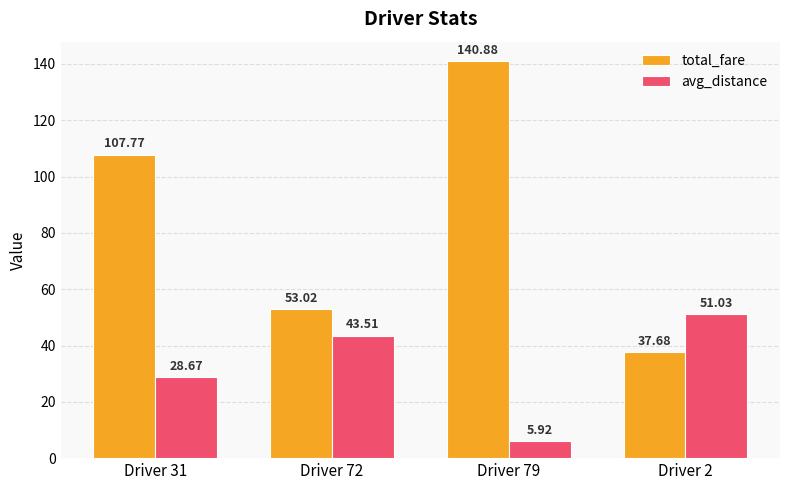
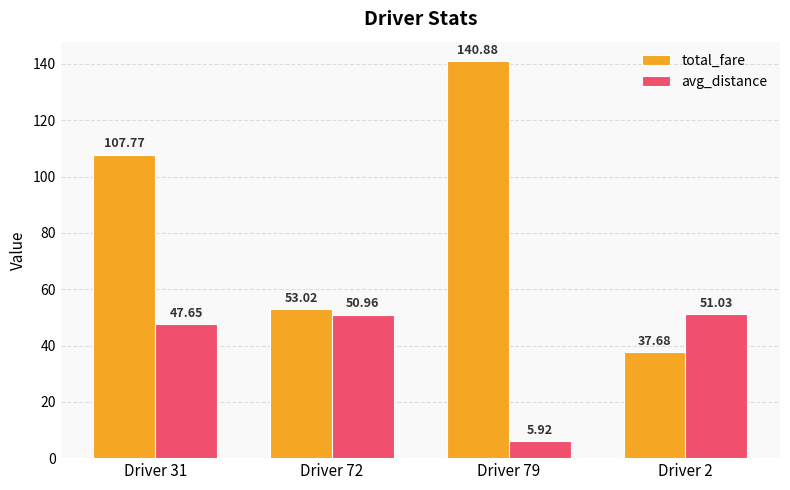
  {
    "total_fare": {
      "Driver 31": 107.77,
      "Driver 72": 53.02,
      "Driver 79": 140.88,
      "Driver 2": 37.68
    },
    "avg_distance": {
-     "Driver 31": 28.67,
-     "Driver 72": 43.51,
+     "Driver 31": 47.65,
+     "Driver 72": 50.96,
      "Driver 79": 5.92,
      "Driver 2": 51.03
    }
  }
